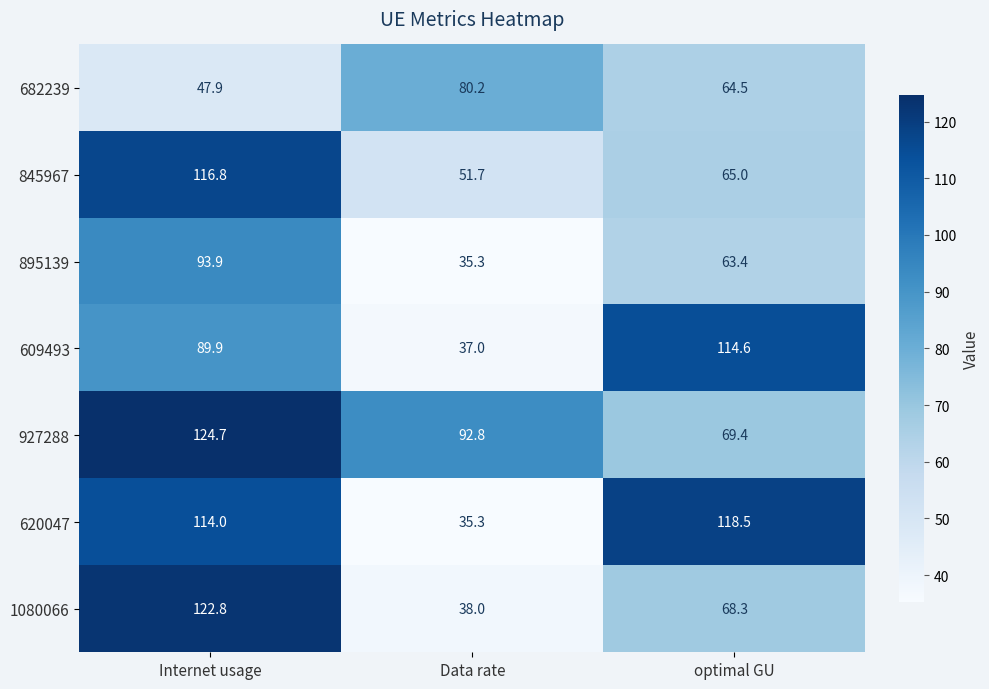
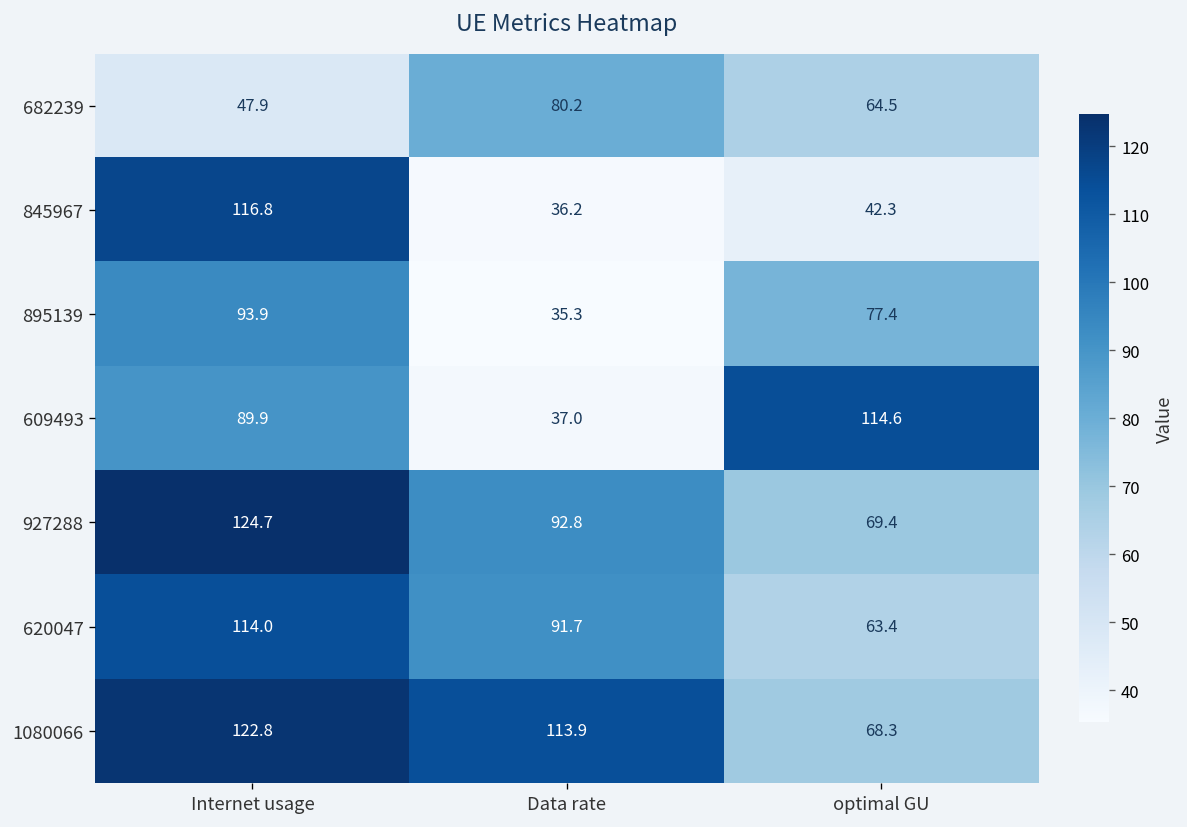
  {
    "682239": {
      "Internet usage": 47.9,
      "Data rate": 80.2,
      "optimal GU": 64.5
    },
    "845967": {
      "Internet usage": 116.8,
-     "Data rate": 51.7,
-     "optimal GU": 65.0
+     "Data rate": 36.2,
+     "optimal GU": 42.3
    },
    "895139": {
      "Internet usage": 93.9,
      "Data rate": 35.3,
-     "optimal GU": 63.4
+     "optimal GU": 77.4
    },
    "609493": {
      "Internet usage": 89.9,
      "Data rate": 37.0,
      "optimal GU": 114.6
    },
    "927288": {
      "Internet usage": 124.7,
      "Data rate": 92.8,
      "optimal GU": 69.4
    },
    "620047": {
      "Internet usage": 114.0,
-     "Data rate": 35.3,
-     "optimal GU": 118.5
+     "Data rate": 91.7,
+     "optimal GU": 63.4
    },
    "1080066": {
      "Internet usage": 122.8,
-     "Data rate": 38.0,
+     "Data rate": 113.9,
      "optimal GU": 68.3
    }
  }
